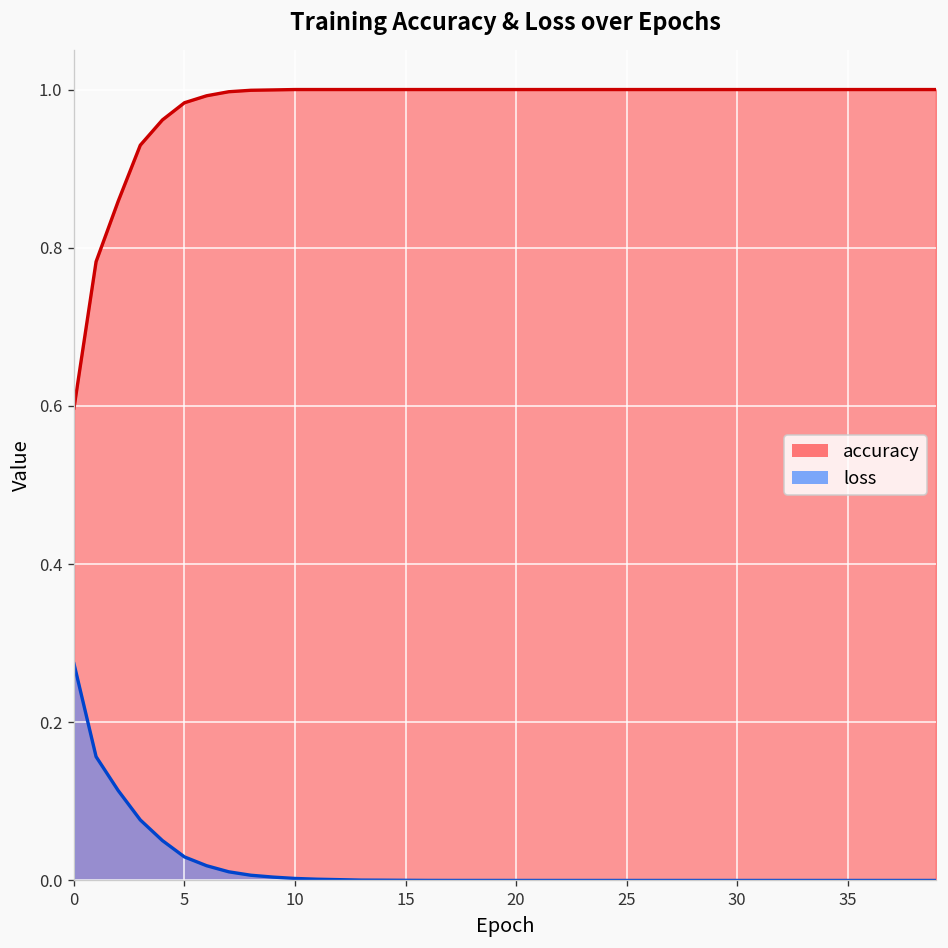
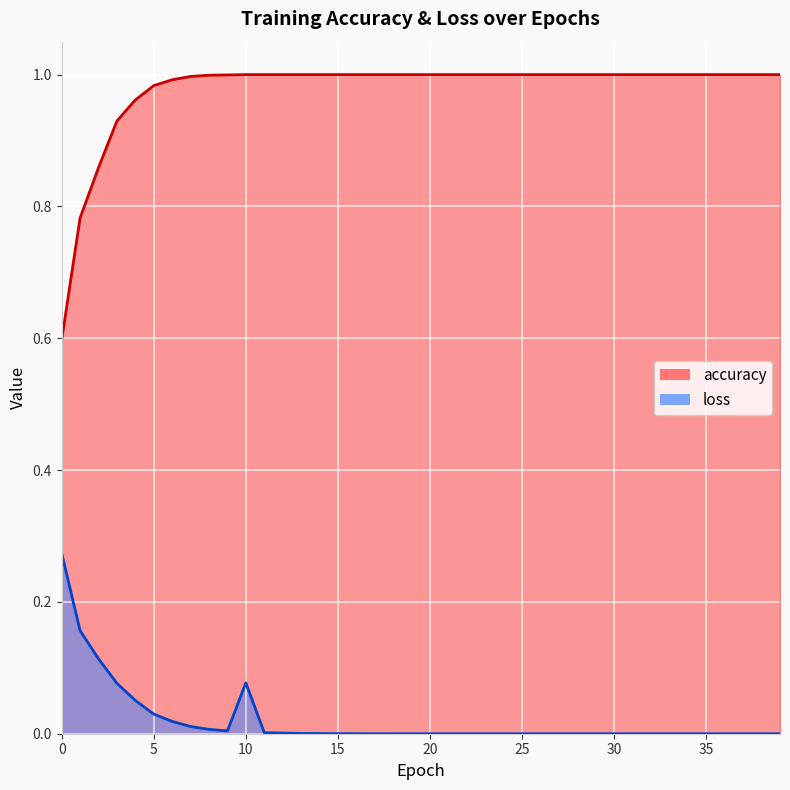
  {
    "accuracy": {
      "0": 0.60,
      "5": 0.98,
      "10": 1.00,
      "15": 1.00,
      "20": 1.00,
      "25": 1.00,
      "30": 1.00,
      "35": 1.00
    },
    "loss": {
      "0": 0.27,
      "5": 0.03,
-     "10": 0.00,
+     "10": 0.08,
      "15": 0.00,
      "20": 0.00,
      "25": 0.00,
      "30": 0.00,
      "35": 0.00
    }
  }
